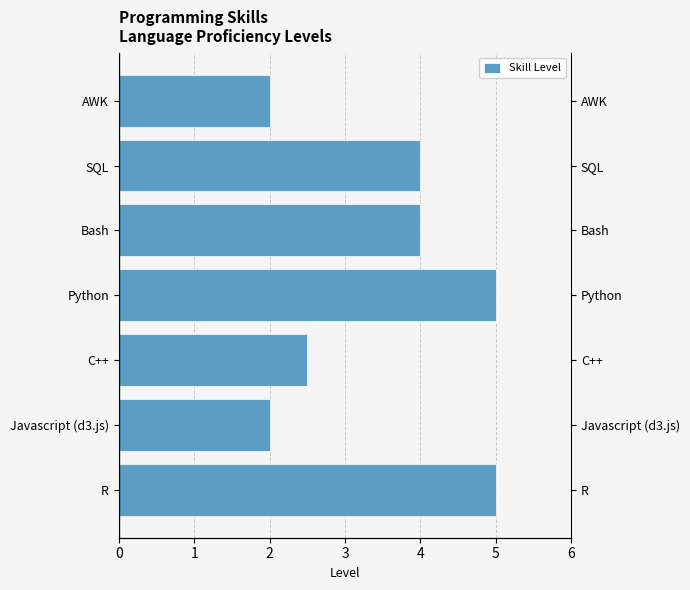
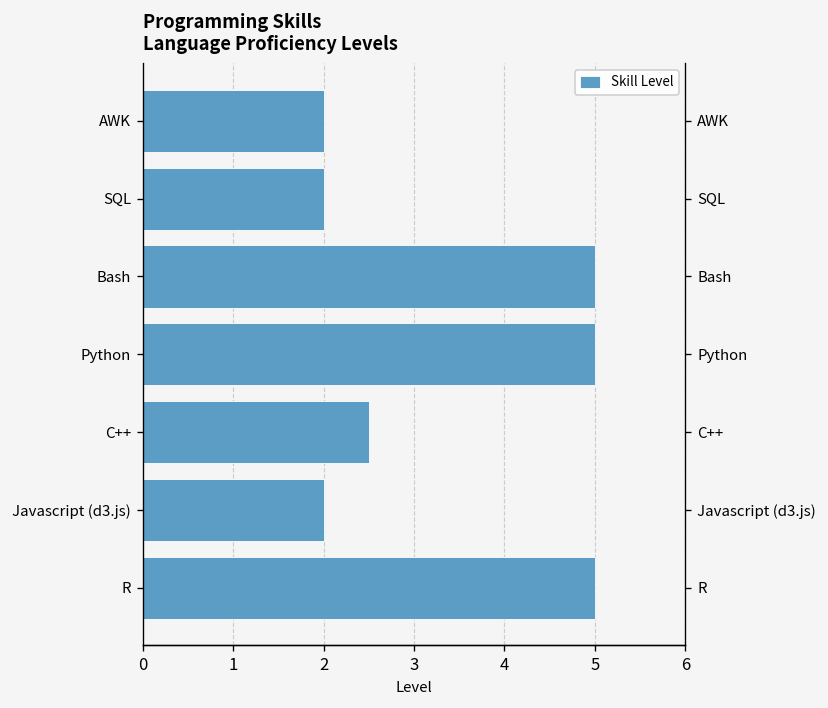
  {
    "AWK": 2,
-   "SQL": 4,
-   "Bash": 4,
+   "SQL": 2,
+   "Bash": 5,
    "Python": 5,
    "C++": 2.5,
    "Javascript (d3.js)": 2,
    "R": 5
  }
